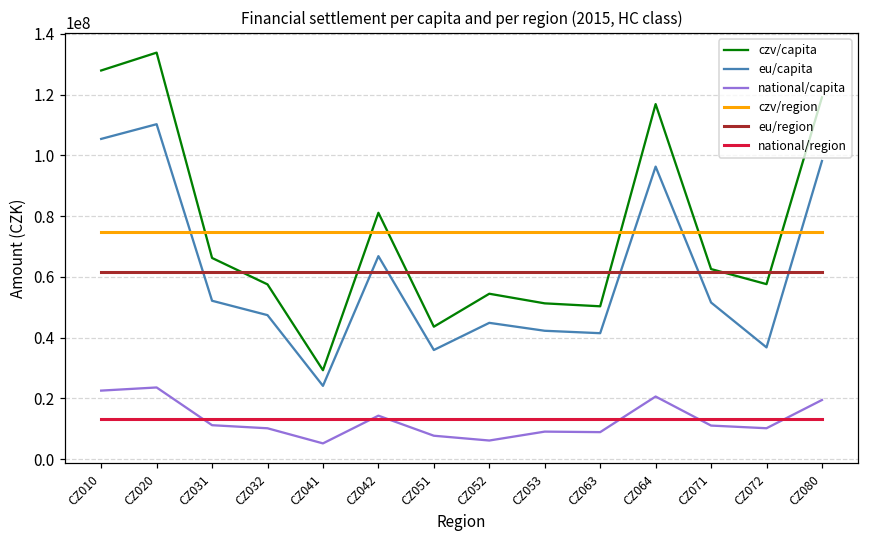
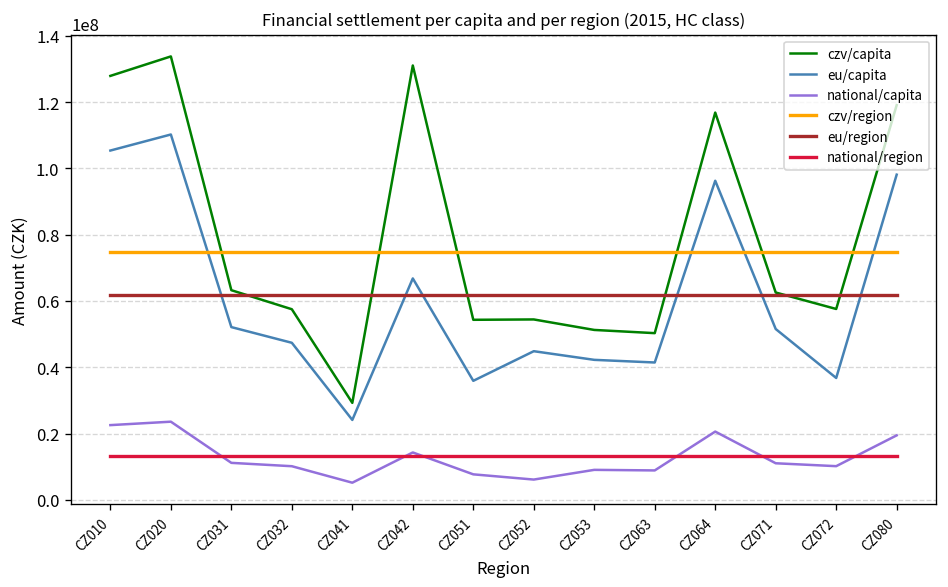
  {
    "czv/capita": {
      "CZ010": 128000000,
      "CZ020": 134000000,
-     "CZ031": 66000000,
+     "CZ031": 63000000,
      "CZ032": 58000000,
      "CZ041": 29000000,
-     "CZ042": 81000000,
-     "CZ051": 44000000,
+     "CZ042": 131000000,
+     "CZ051": 54000000,
      "CZ052": 54000000,
      "CZ053": 51000000,
      "CZ063": 50000000,
      "CZ064": 117000000,
      "CZ072": 58000000
    },
    "eu/capita": {
      "CZ010": 105000000,
      "CZ020": 110000000,
      "CZ031": 52000000,
      "CZ032": 47000000,
      "CZ041": 24000000,
      "CZ042": 67000000,
      "CZ051": 36000000,
      "CZ052": 45000000,
      "CZ053": 42000000,
      "CZ063": 41000000,
      "CZ064": 96000000,
      "CZ071": 52000000,
      "CZ072": 37000000,
      "CZ080": 98000000
    },
    "national/capita": {
      "CZ010": 23000000,
      "CZ020": 24000000,
      "CZ031": 11000000,
      "CZ032": 10000000,
      "CZ041": 5000000,
      "CZ042": 14000000,
      "CZ051": 8000000,
      "CZ052": 6000000,
      "CZ053": 9000000,
      "CZ063": 9000000,
      "CZ064": 21000000,
      "CZ071": 11000000,
      "CZ072": 10000000,
      "CZ080": 19000000
    },
    "czv/region": {
      "CZ010": 75000000,
      "CZ020": 75000000,
      "CZ031": 75000000,
      "CZ032": 75000000,
      "CZ041": 75000000,
      "CZ042": 75000000,
      "CZ051": 75000000,
      "CZ052": 75000000,
      "CZ053": 75000000,
      "CZ063": 75000000,
      "CZ064": 75000000,
      "CZ071": 75000000,
      "CZ072": 75000000,
      "CZ080": 75000000
    },
    "eu/region": {
      "CZ010": 62000000,
      "CZ020": 62000000,
      "CZ031": 62000000,
      "CZ032": 62000000,
      "CZ041": 62000000,
      "CZ042": 62000000,
      "CZ051": 62000000,
      "CZ052": 62000000,
      "CZ053": 62000000,
      "CZ063": 62000000,
      "CZ064": 62000000,
      "CZ072": 62000000,
      "CZ080": 62000000
    },
    "national/region": {
      "CZ010": 13000000,
      "CZ020": 13000000,
      "CZ031": 13000000,
      "CZ032": 13000000,
      "CZ041": 13000000,
      "CZ042": 13000000,
      "CZ051": 13000000,
      "CZ052": 13000000,
      "CZ053": 13000000,
      "CZ063": 13000000,
      "CZ064": 13000000,
      "CZ071": 13000000,
      "CZ072": 13000000,
      "CZ080": 13000000
    }
  }
